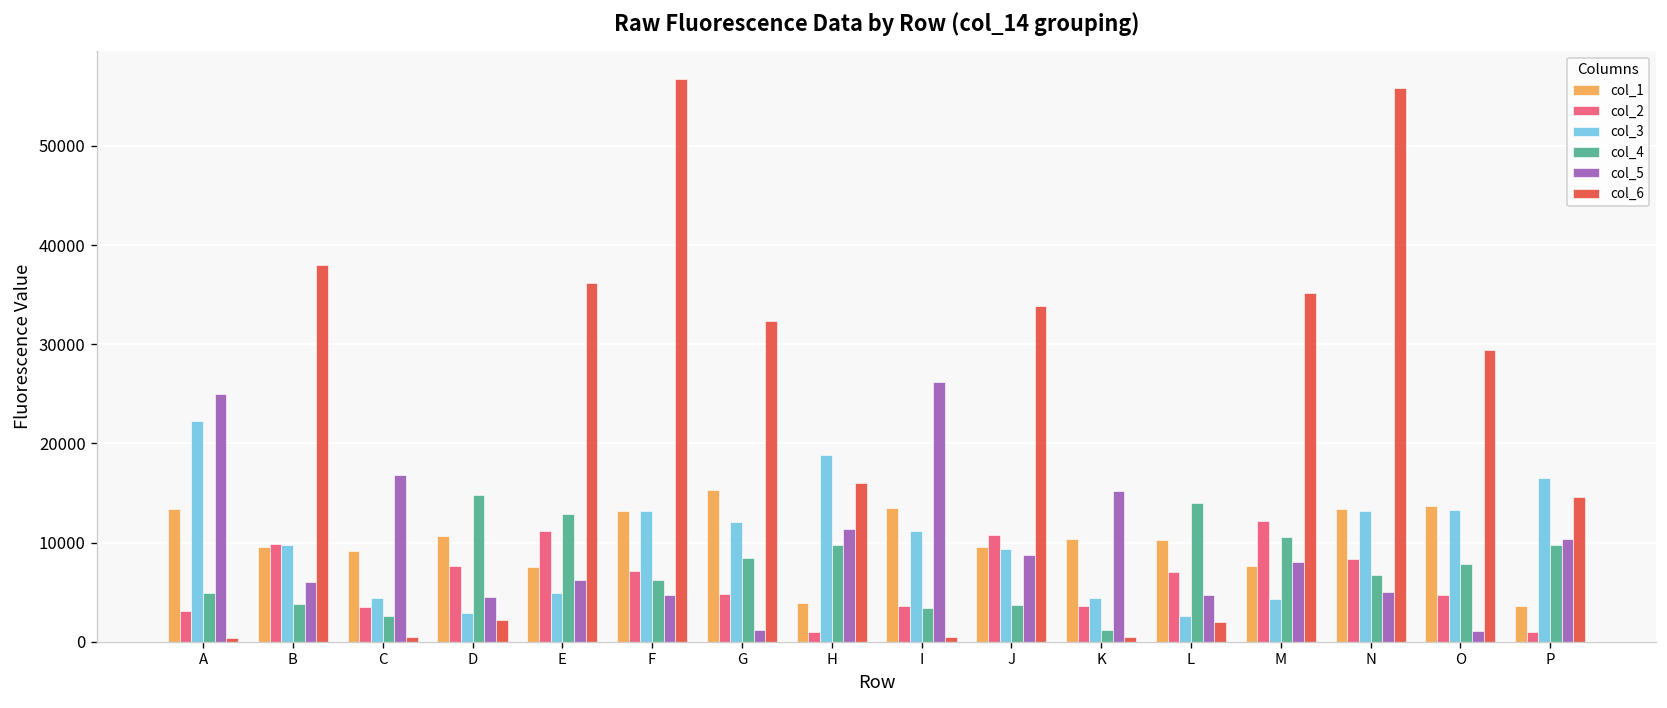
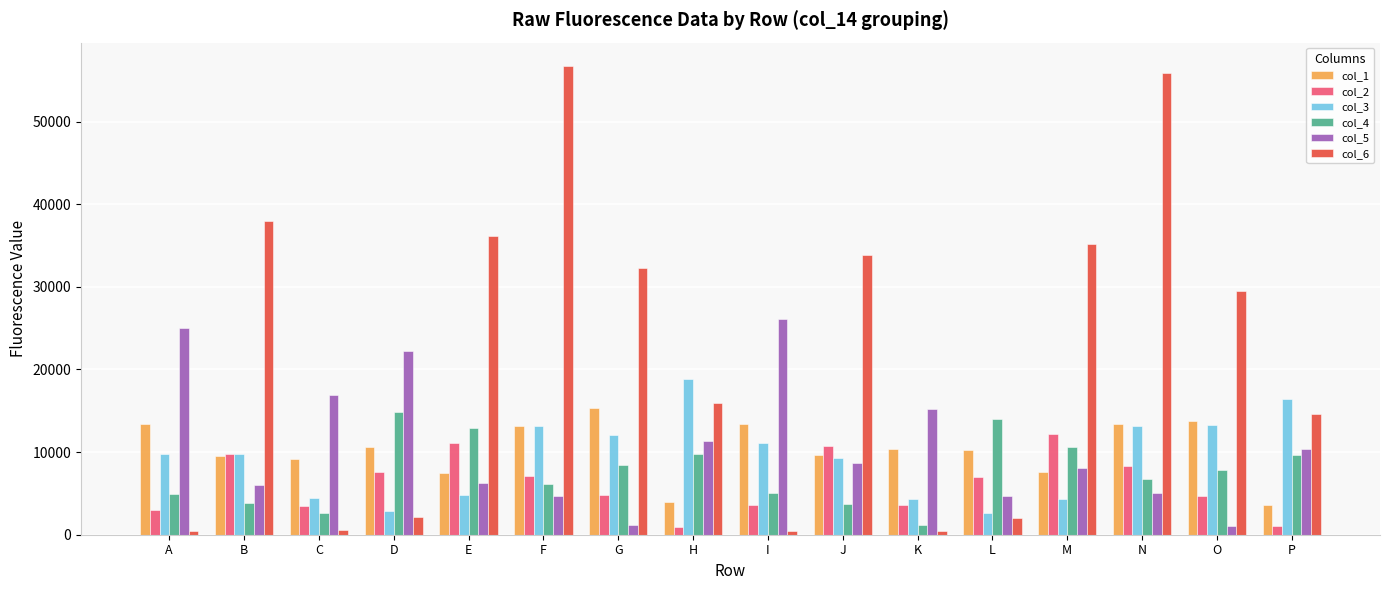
  {
    "col_1": {
      "A": 13000,
      "B": 10000,
      "C": 9000,
      "D": 11000,
      "E": 8000,
      "F": 13000,
      "G": 15000,
      "H": 4000,
      "I": 13000,
      "J": 10000,
      "K": 10000,
      "L": 10000,
      "M": 8000,
      "N": 13000,
      "O": 14000,
      "P": 4000
    },
    "col_3": {
-     "A": 22000,
+     "A": 10000,
      "B": 10000,
      "C": 4000,
      "D": 3000,
      "E": 5000,
      "F": 13000,
      "G": 12000,
      "H": 19000,
      "I": 11000,
      "J": 9000,
      "K": 4000,
      "L": 3000,
      "M": 4000,
      "N": 13000,
      "O": 13000,
      "P": 16000
    },
    "col_4": {
      "A": 5000,
      "B": 4000,
      "C": 3000,
      "D": 15000,
      "E": 13000,
      "F": 6000,
      "G": 8000,
      "H": 10000,
-     "I": 3000,
+     "I": 5000,
      "J": 4000,
      "K": 1000,
      "L": 14000,
      "M": 11000,
      "N": 7000,
      "O": 8000,
      "P": 10000
    },
    "col_5": {
      "A": 25000,
      "B": 6000,
      "C": 17000,
-     "D": 5000,
+     "D": 22000,
      "E": 6000,
      "F": 5000,
      "G": 1000,
      "H": 11000,
      "I": 26000,
      "J": 9000,
      "K": 15000,
      "L": 5000,
      "M": 8000,
      "N": 5000,
      "O": 1000,
      "P": 10000
    }
  }
